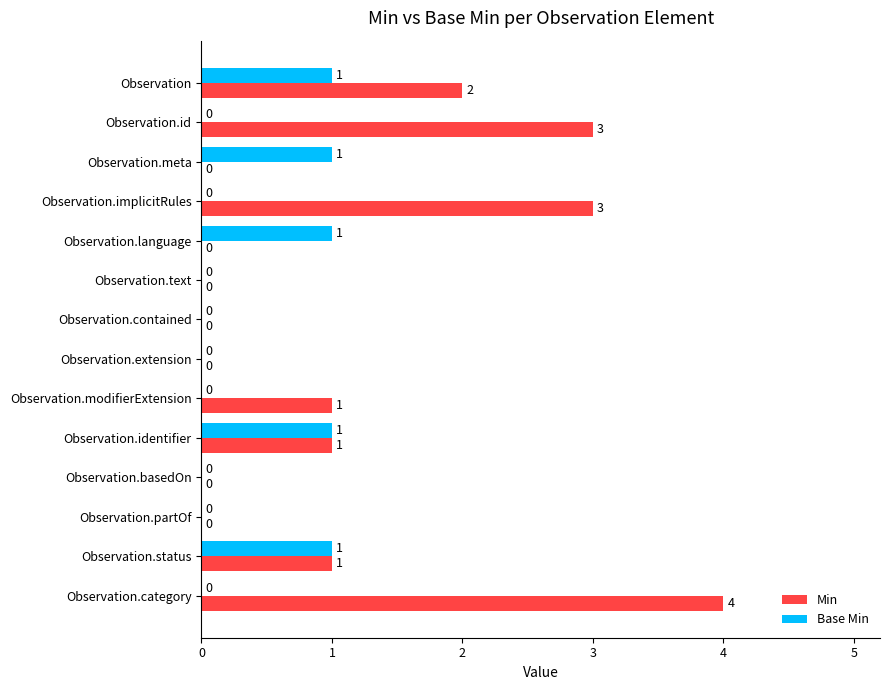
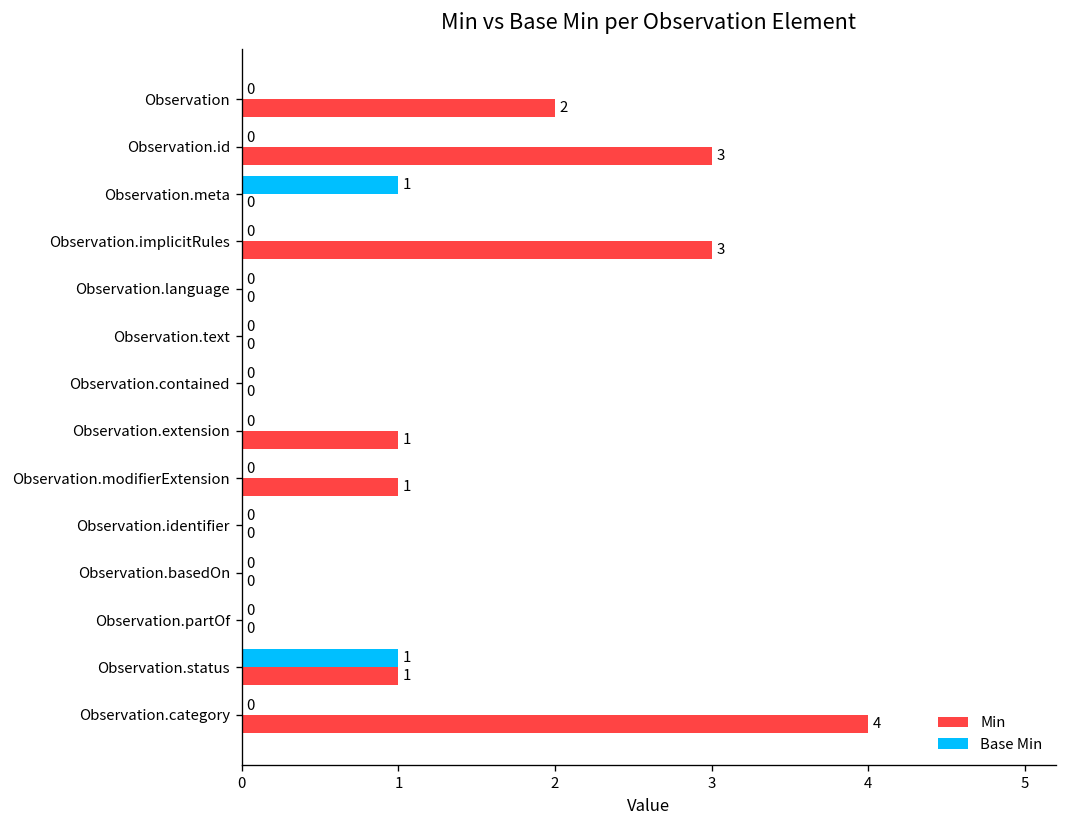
  {
    "Min": {
      "Observation": 2,
      "Observation.id": 3,
      "Observation.meta": 0,
      "Observation.implicitRules": 3,
      "Observation.language": 0,
      "Observation.text": 0,
      "Observation.contained": 0,
-     "Observation.extension": 0,
+     "Observation.extension": 1,
      "Observation.modifierExtension": 1,
-     "Observation.identifier": 1,
+     "Observation.identifier": 0,
      "Observation.basedOn": 0,
      "Observation.partOf": 0,
      "Observation.status": 1,
      "Observation.category": 4
    },
    "Base Min": {
-     "Observation": 1,
+     "Observation": 0,
      "Observation.id": 0,
      "Observation.meta": 1,
      "Observation.implicitRules": 0,
-     "Observation.language": 1,
+     "Observation.language": 0,
      "Observation.text": 0,
      "Observation.contained": 0,
      "Observation.extension": 0,
      "Observation.modifierExtension": 0,
-     "Observation.identifier": 1,
+     "Observation.identifier": 0,
      "Observation.basedOn": 0,
      "Observation.partOf": 0,
      "Observation.status": 1,
      "Observation.category": 0
    }
  }
